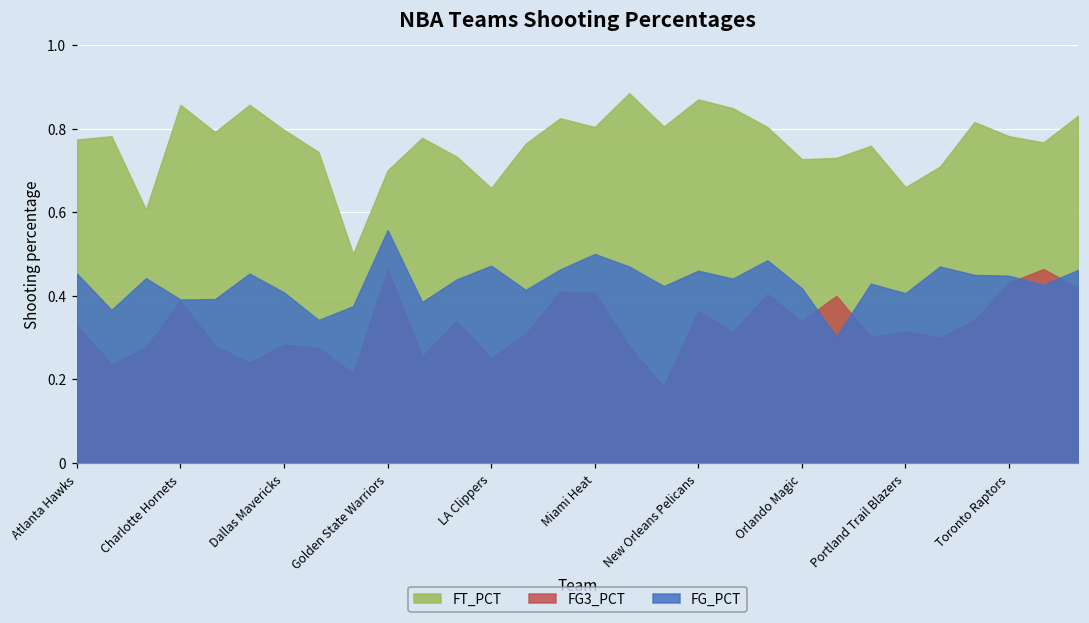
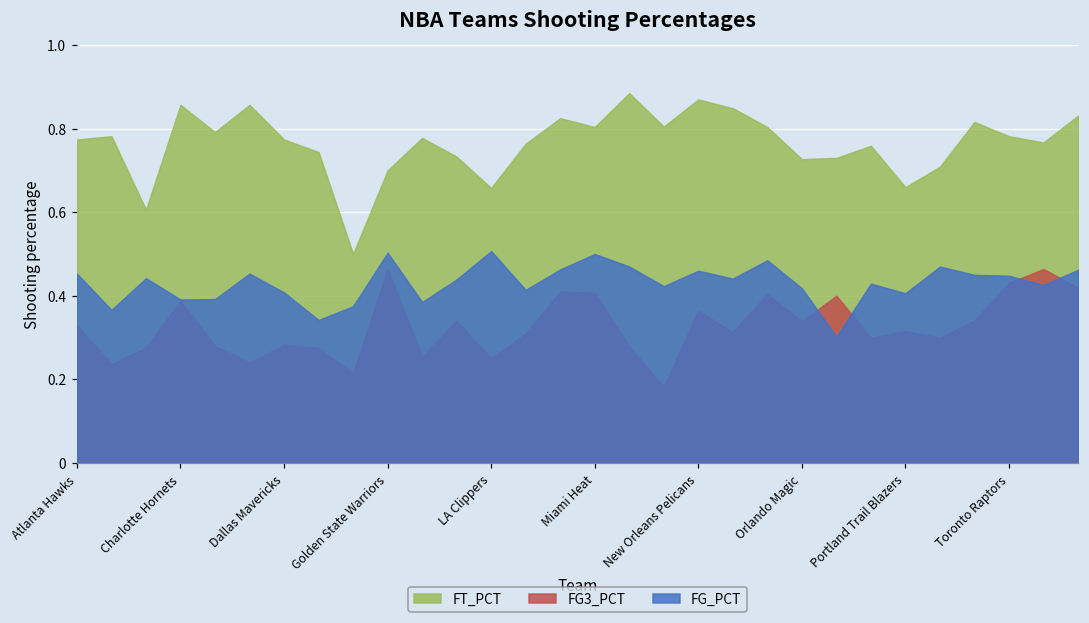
  {
    "FT_PCT": {
      "Atlanta Hawks": 0.77,
      "Charlotte Hornets": 0.86,
-     "Dallas Mavericks": 0.80,
+     "Dallas Mavericks": 0.77,
      "Golden State Warriors": 0.70,
      "LA Clippers": 0.66,
      "Miami Heat": 0.80,
      "New Orleans Pelicans": 0.87,
      "Orlando Magic": 0.73,
      "Portland Trail Blazers": 0.66,
      "Toronto Raptors": 0.78
    },
    "FG3_PCT": {
      "Atlanta Hawks": 0.33,
      "Dallas Mavericks": 0.28,
      "Golden State Warriors": 0.46,
      "LA Clippers": 0.25,
      "Miami Heat": 0.41,
      "New Orleans Pelicans": 0.36,
      "Orlando Magic": 0.34,
      "Portland Trail Blazers": 0.32,
      "Toronto Raptors": 0.43
    },
    "FG_PCT": {
      "Atlanta Hawks": 0.45,
      "Dallas Mavericks": 0.41,
-     "Golden State Warriors": 0.56,
-     "LA Clippers": 0.47,
+     "Golden State Warriors": 0.50,
+     "LA Clippers": 0.51,
      "Miami Heat": 0.50,
      "New Orleans Pelicans": 0.46,
      "Orlando Magic": 0.42,
      "Portland Trail Blazers": 0.41,
      "Toronto Raptors": 0.45
    }
  }
